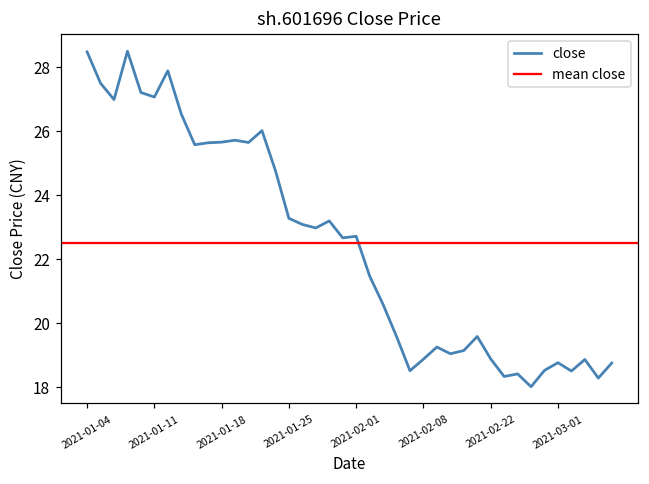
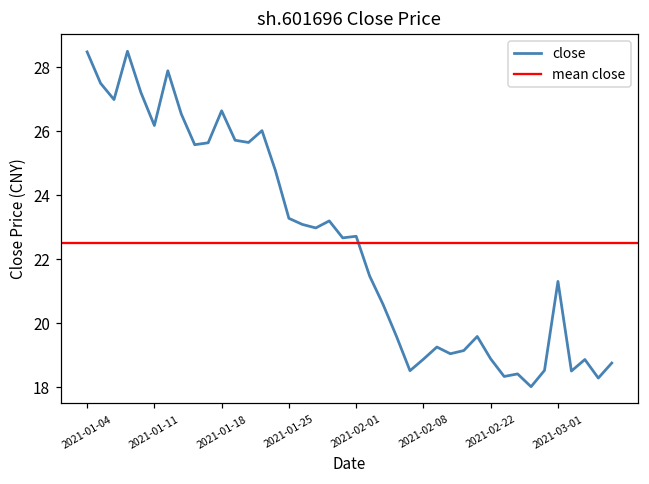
  {
    "2021-01-04": 28.5,
-   "2021-01-11": 27.1,
-   "2021-01-18": 25.7,
+   "2021-01-11": 26.2,
+   "2021-01-18": 26.6,
    "2021-01-25": 23.3,
    "2021-02-01": 22.7,
    "2021-02-08": 18.9,
    "2021-02-22": 18.9,
-   "2021-03-01": 18.8
+   "2021-03-01": 21.3
  }
